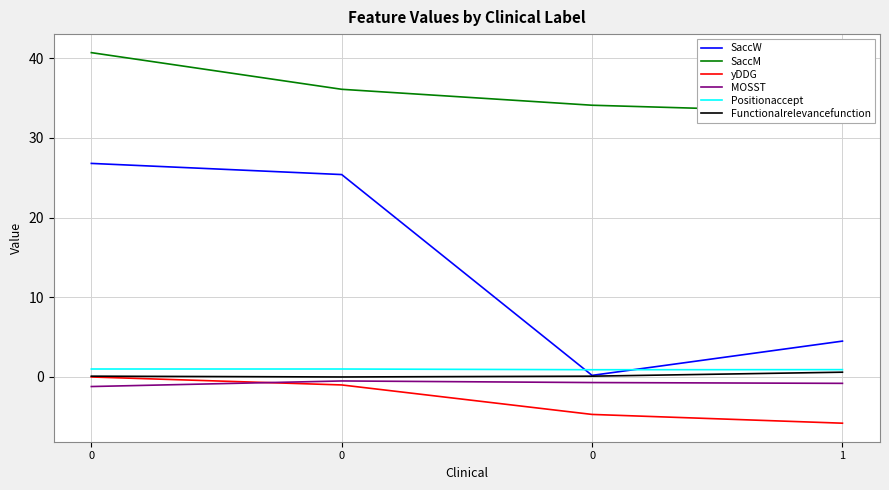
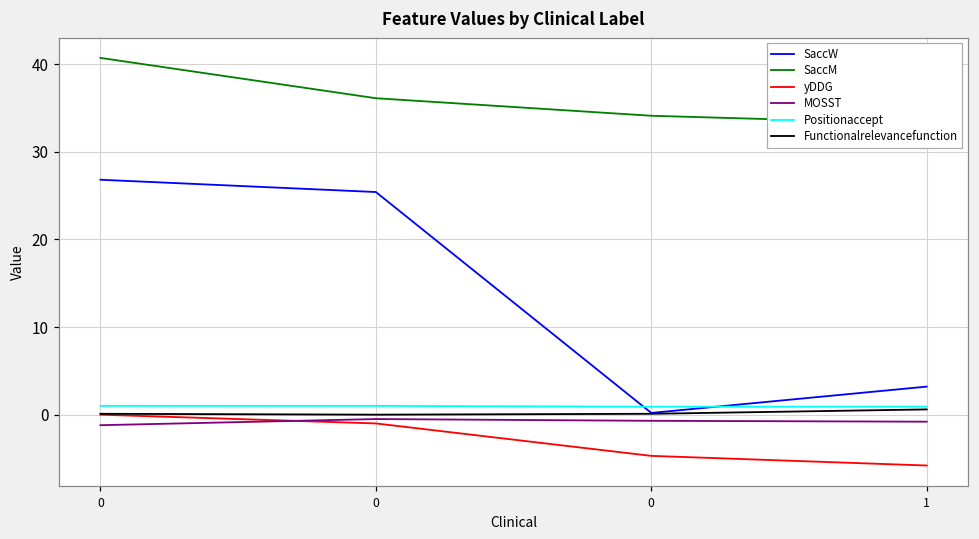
  {
    "SaccW": {
-     "1": 5
+     "1": 3
    },
    "yDDG": {
      "1": -6
    },
    "MOSST": {
      "1": -1
    },
    "Positionaccept": {
      "1": 1
    },
    "Functionalrelevancefunction": {
      "1": 1
    }
  }
